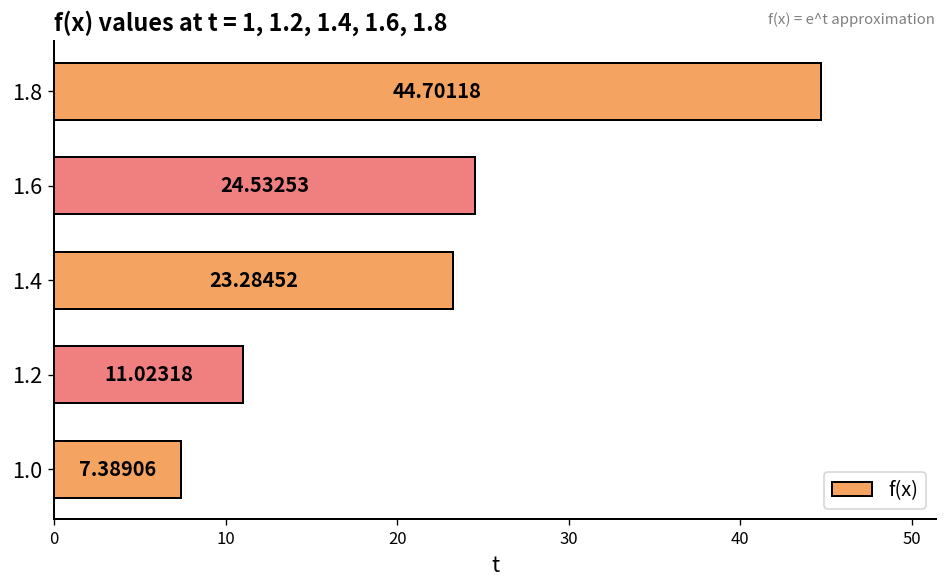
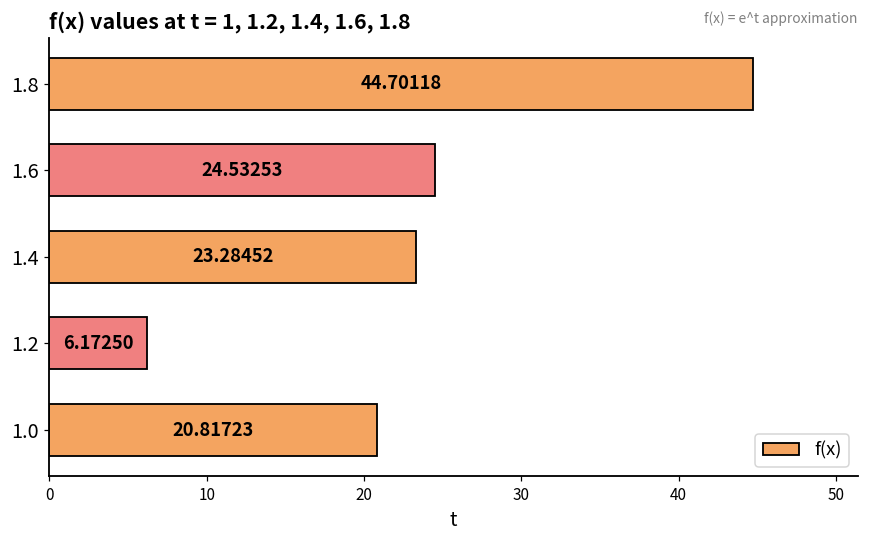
  {
    "1.8": 44.70118,
    "1.6": 24.53253,
    "1.4": 23.28452,
-   "1.2": 11.02318,
-   "1.0": 7.38906
+   "1.2": 6.17250,
+   "1.0": 20.81723
  }
